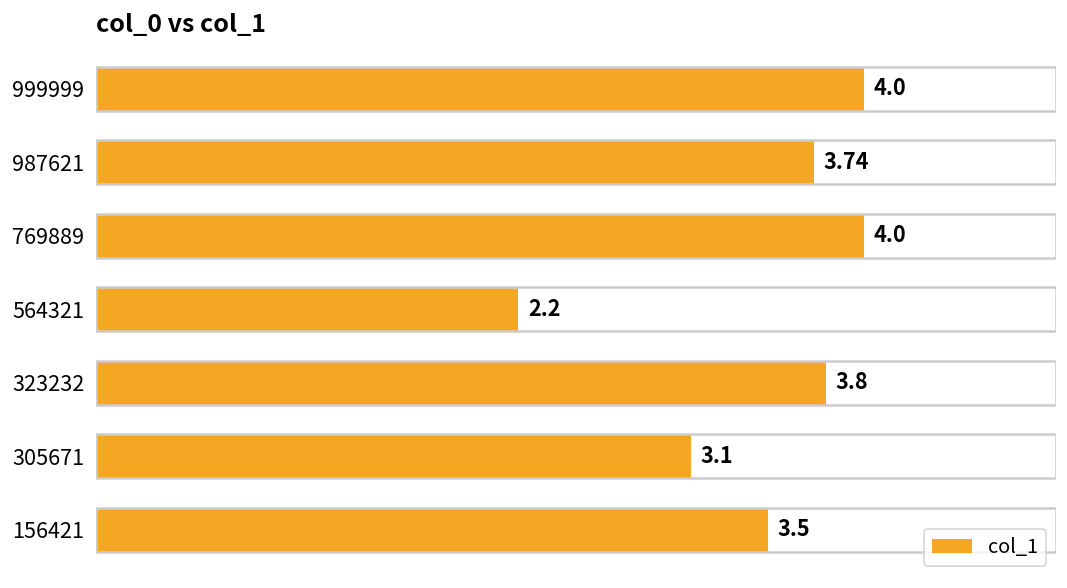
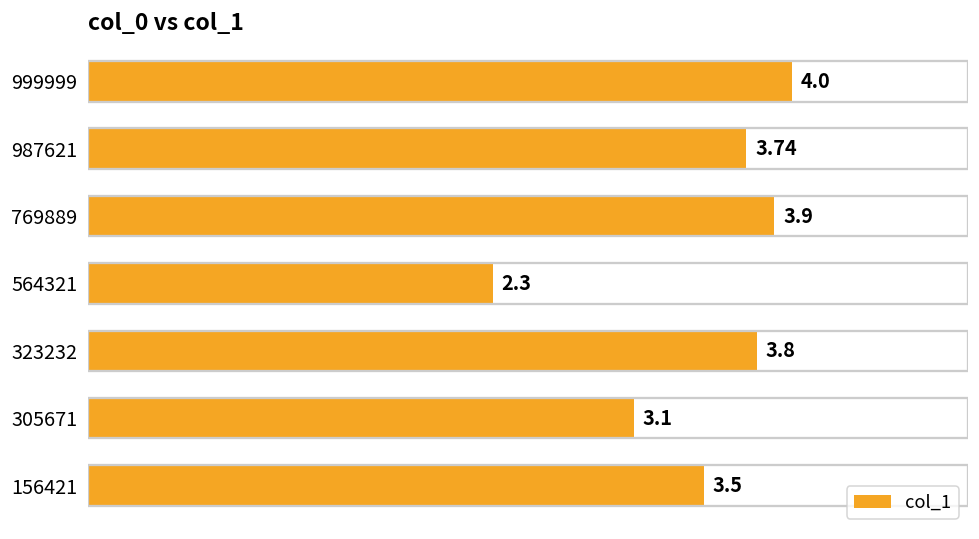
  {
    "999999": 4.0,
    "987621": 3.74,
-   "769889": 4.0,
-   "564321": 2.2,
+   "769889": 3.9,
+   "564321": 2.3,
    "323232": 3.8,
    "305671": 3.1,
    "156421": 3.5
  }
